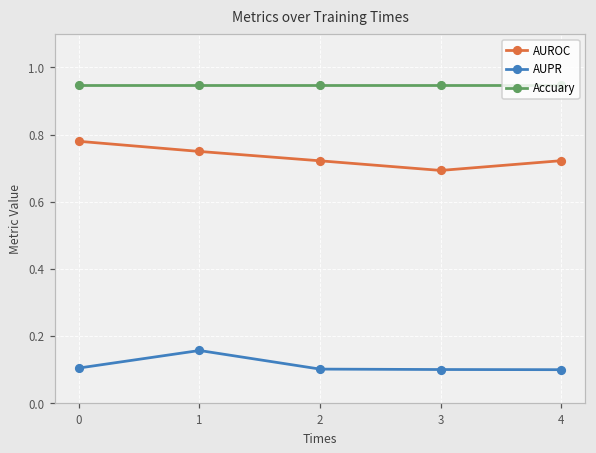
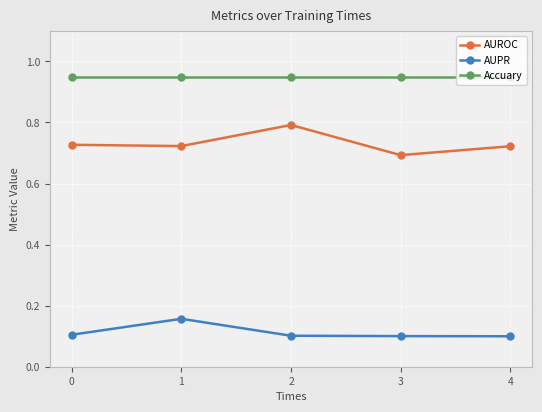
  {
    "AUROC": {
-     "0": 0.78,
-     "1": 0.75,
-     "2": 0.72,
+     "0": 0.73,
+     "1": 0.72,
+     "2": 0.79,
      "3": 0.69,
      "4": 0.72
    },
    "AUPR": {
      "0": 0.10,
      "1": 0.16,
      "2": 0.10,
      "3": 0.10,
      "4": 0.10
    },
    "Accuary": {
      "0": 0.95,
      "1": 0.95,
      "2": 0.95,
      "3": 0.95
    }
  }
